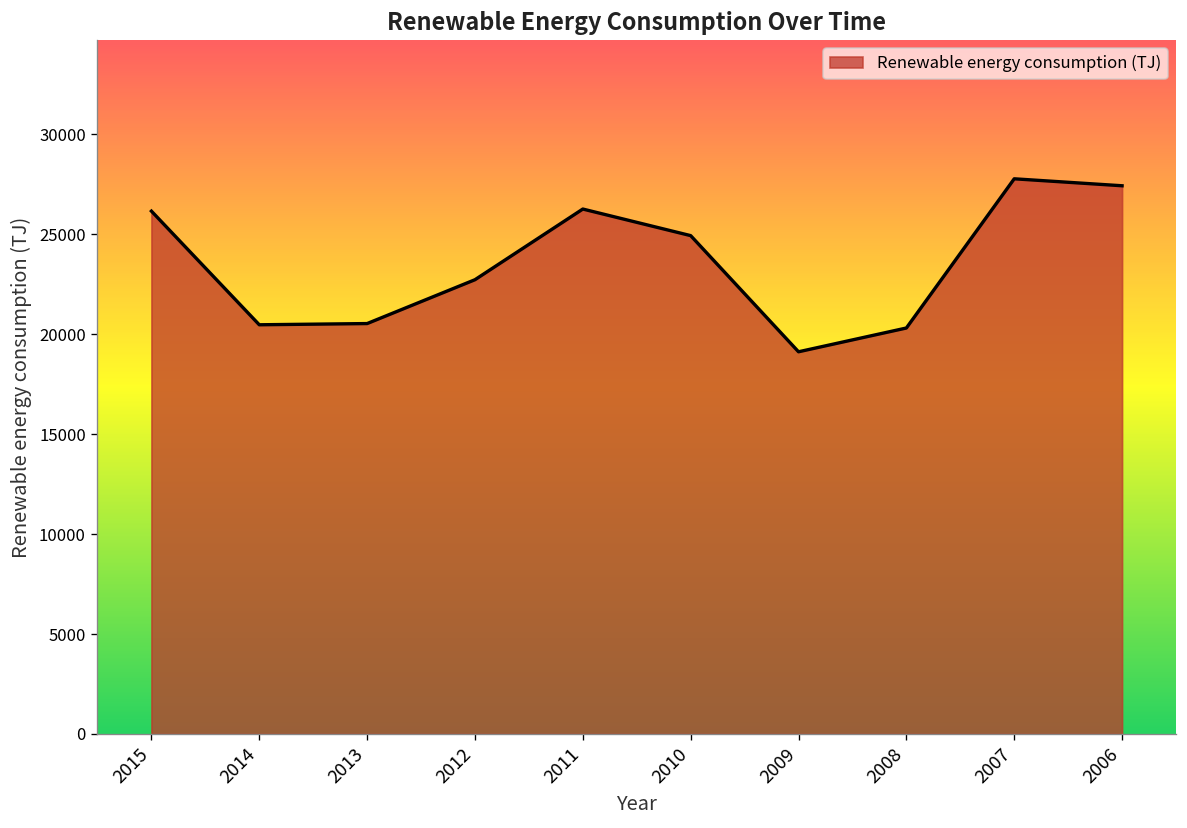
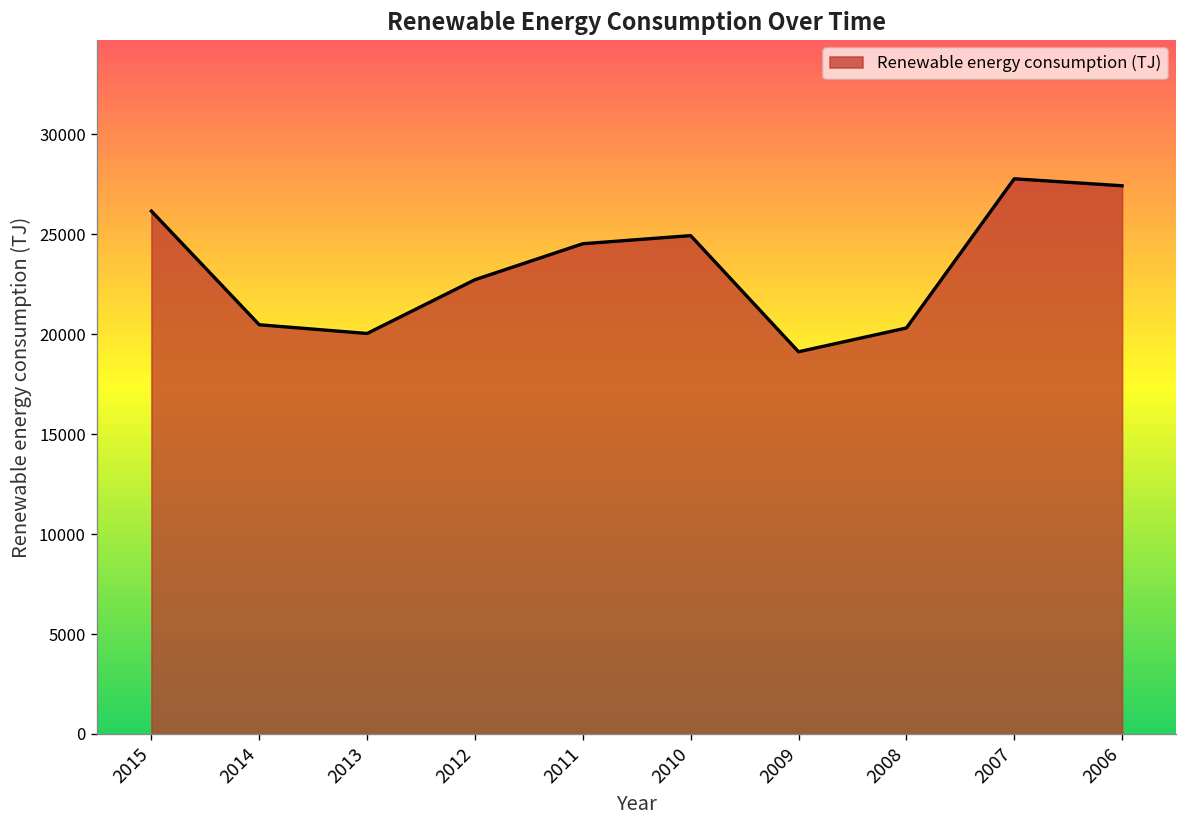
  {
    "2015": 26100,
    "2014": 20500,
-   "2013": 20500,
+   "2013": 20000,
    "2012": 22700,
-   "2011": 26300,
+   "2011": 24500,
    "2010": 24900,
    "2009": 19100,
    "2008": 20300,
    "2007": 27800,
    "2006": 27400
  }
